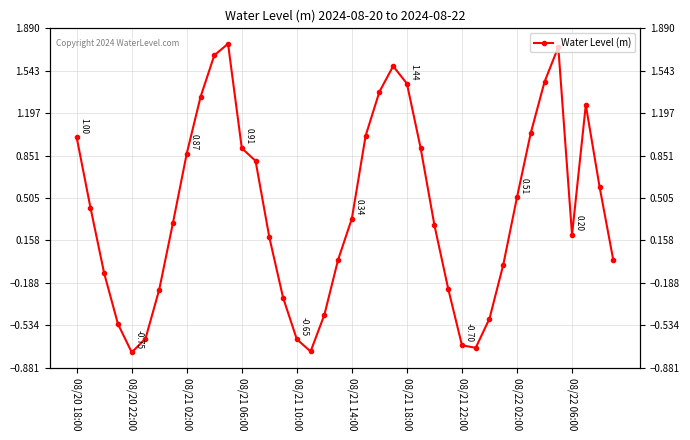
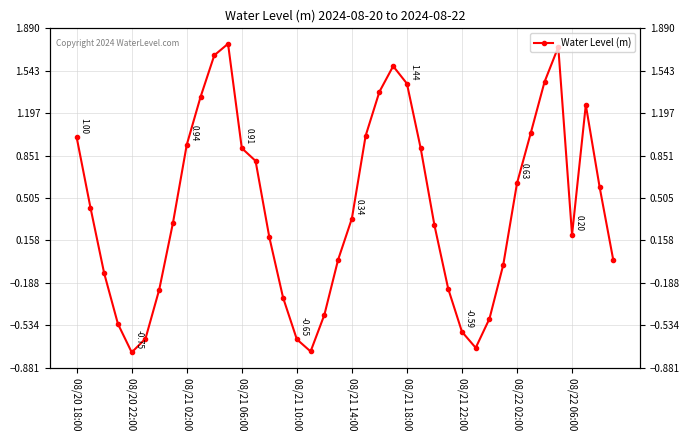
  {
    "08/20 18:00": 1.00,
-   "08/21 02:00": 0.87,
+   "08/21 02:00": 0.94,
    "08/21 06:00": 0.91,
    "08/21 10:00": -0.65,
    "08/21 14:00": 0.34,
    "08/21 18:00": 1.44,
-   "08/21 22:00": -0.70,
-   "08/22 02:00": 0.51,
+   "08/21 22:00": -0.59,
+   "08/22 02:00": 0.63,
    "08/22 06:00": 0.20
  }
